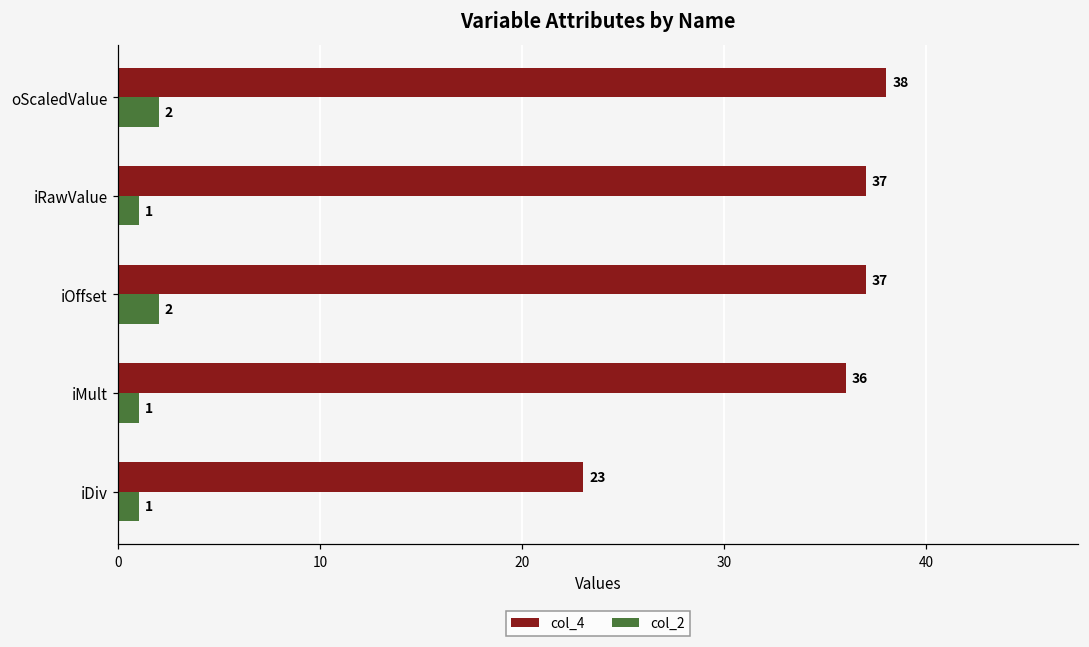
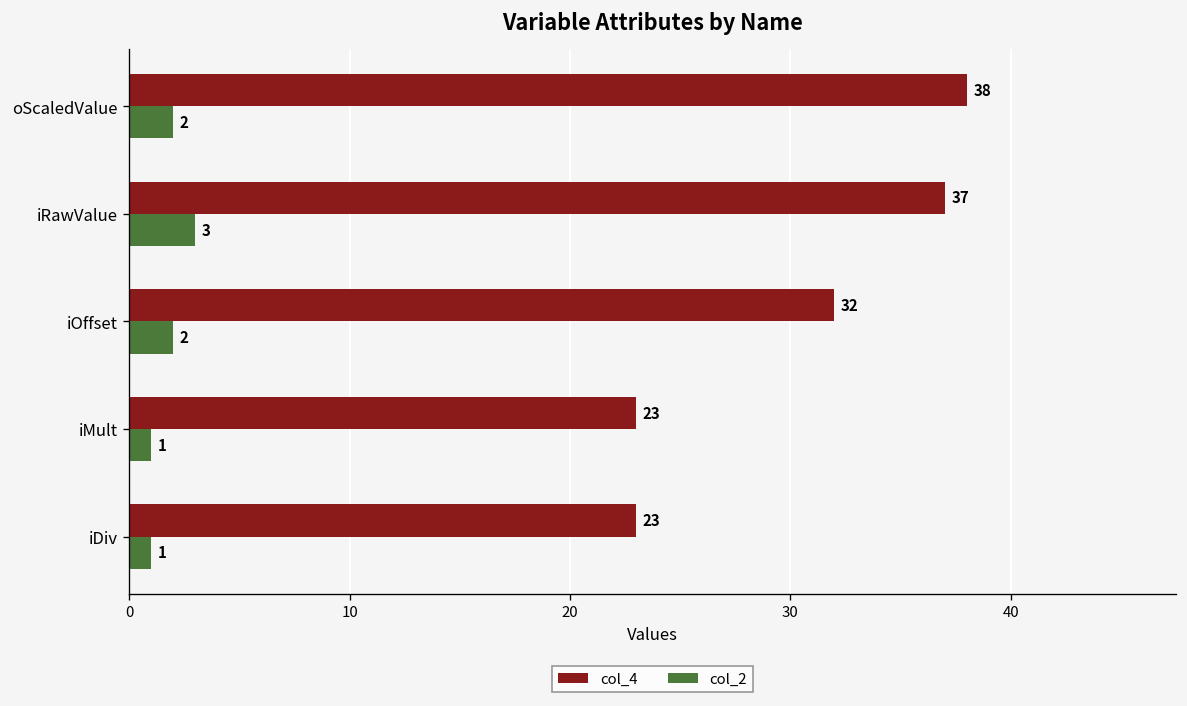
  {
    "col_4": {
      "oScaledValue": 38,
      "iRawValue": 37,
-     "iOffset": 37,
-     "iMult": 36,
+     "iOffset": 32,
+     "iMult": 23,
      "iDiv": 23
    },
    "col_2": {
      "oScaledValue": 2,
-     "iRawValue": 1,
+     "iRawValue": 3,
      "iOffset": 2,
      "iMult": 1,
      "iDiv": 1
    }
  }
